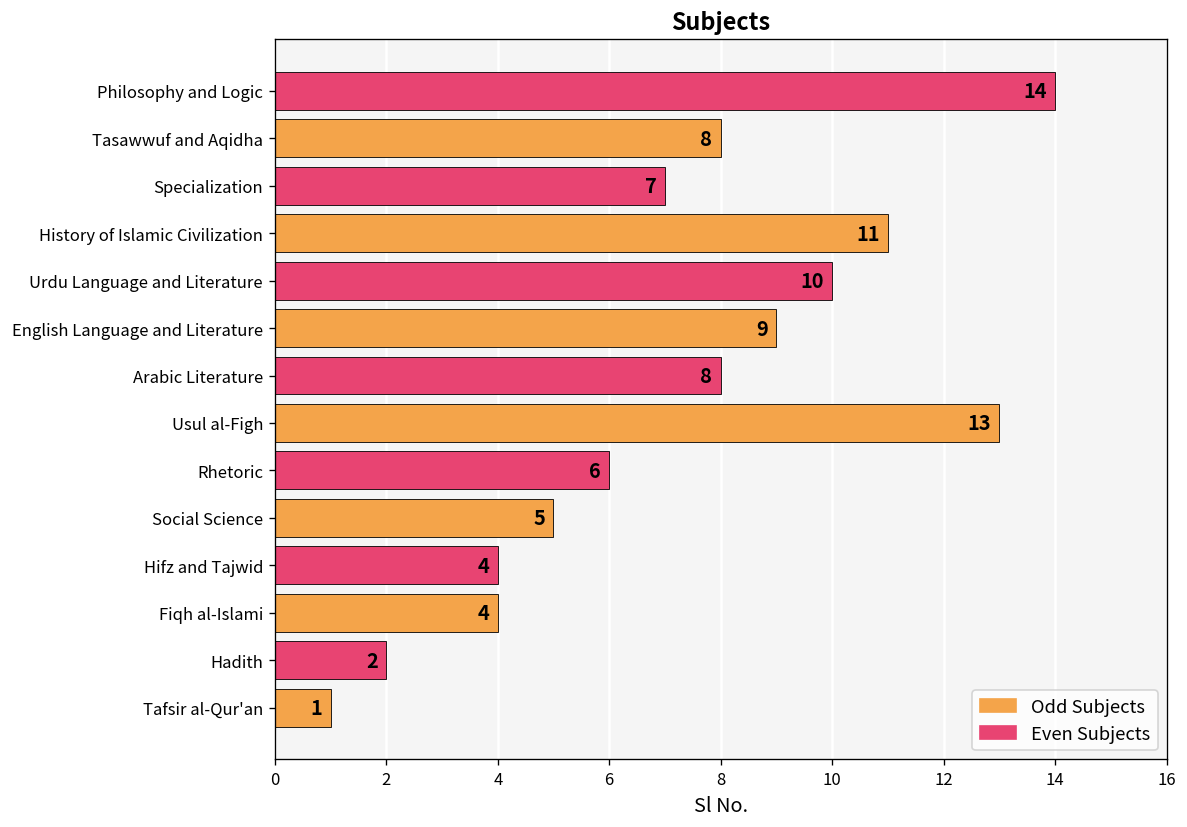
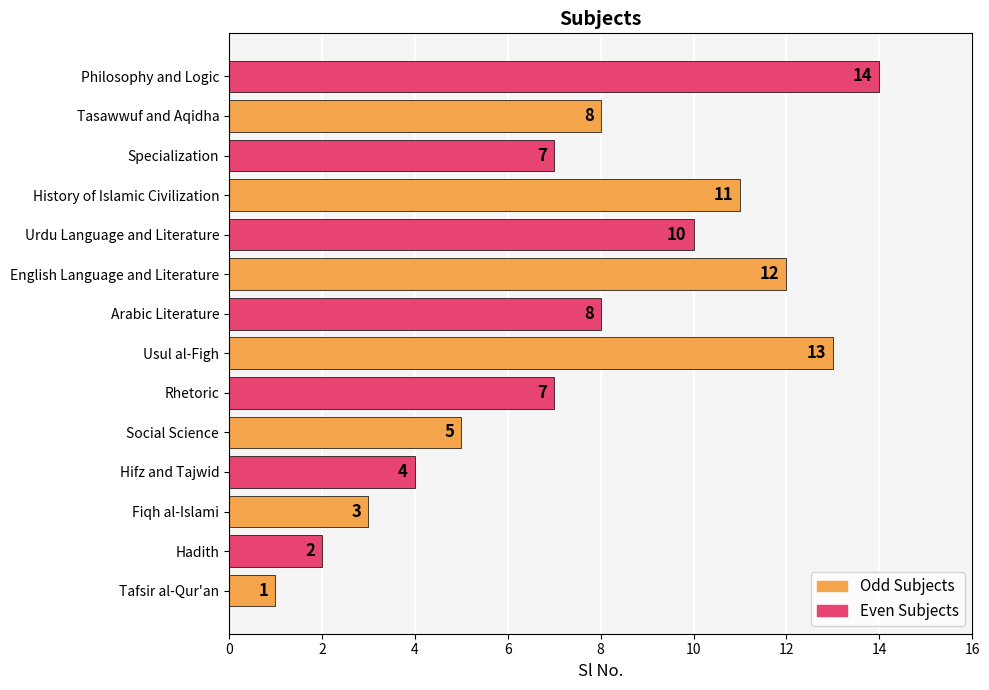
  {
    "Philosophy and Logic": 14,
    "Tasawwuf and Aqidha": 8,
    "Specialization": 7,
    "History of Islamic Civilization": 11,
    "Urdu Language and Literature": 10,
-   "English Language and Literature": 9,
+   "English Language and Literature": 12,
    "Arabic Literature": 8,
    "Usul al-Figh": 13,
-   "Rhetoric": 6,
+   "Rhetoric": 7,
    "Social Science": 5,
    "Hifz and Tajwid": 4,
-   "Fiqh al-Islami": 4,
+   "Fiqh al-Islami": 3,
    "Hadith": 2,
    "Tafsir al-Qur'an": 1
  }
